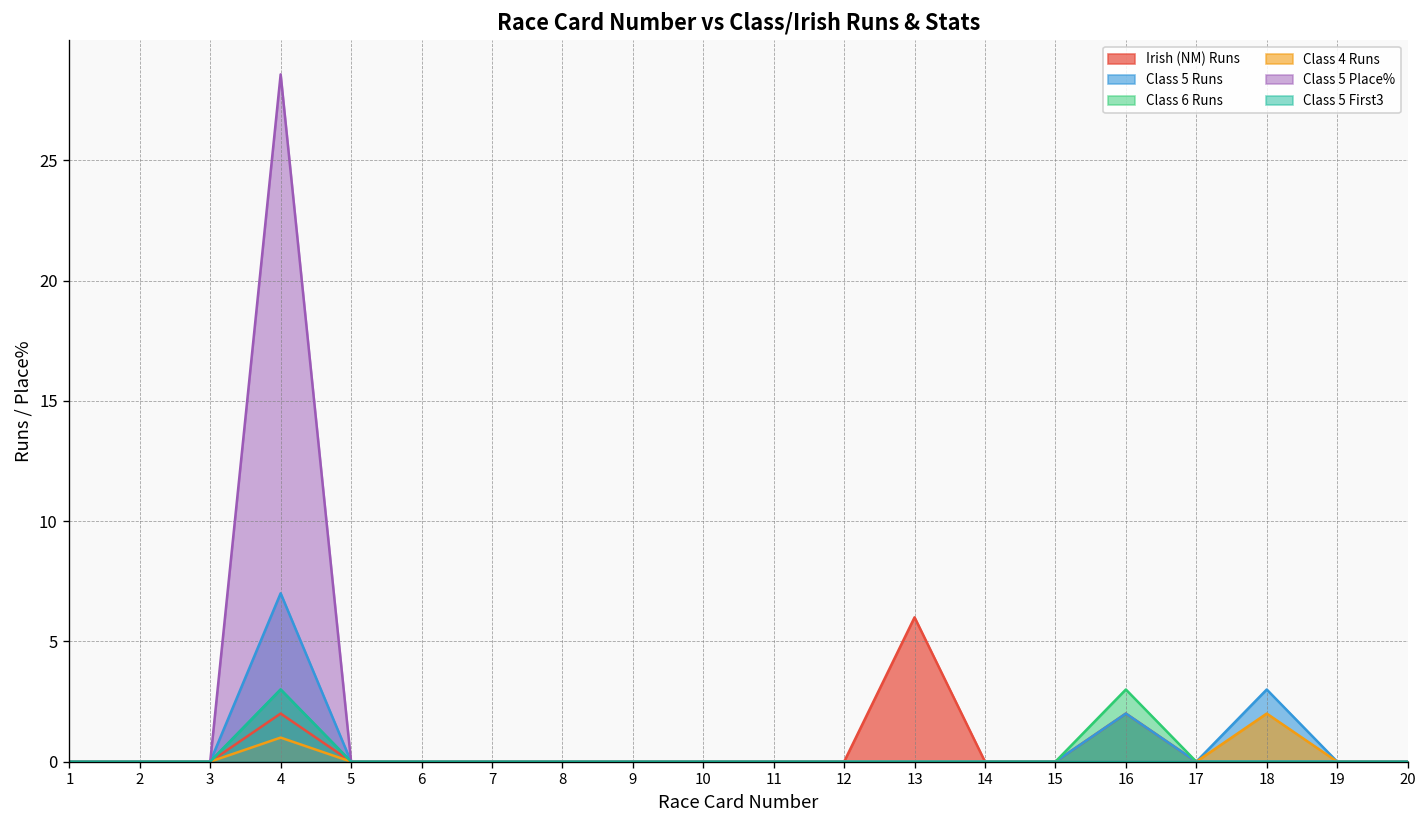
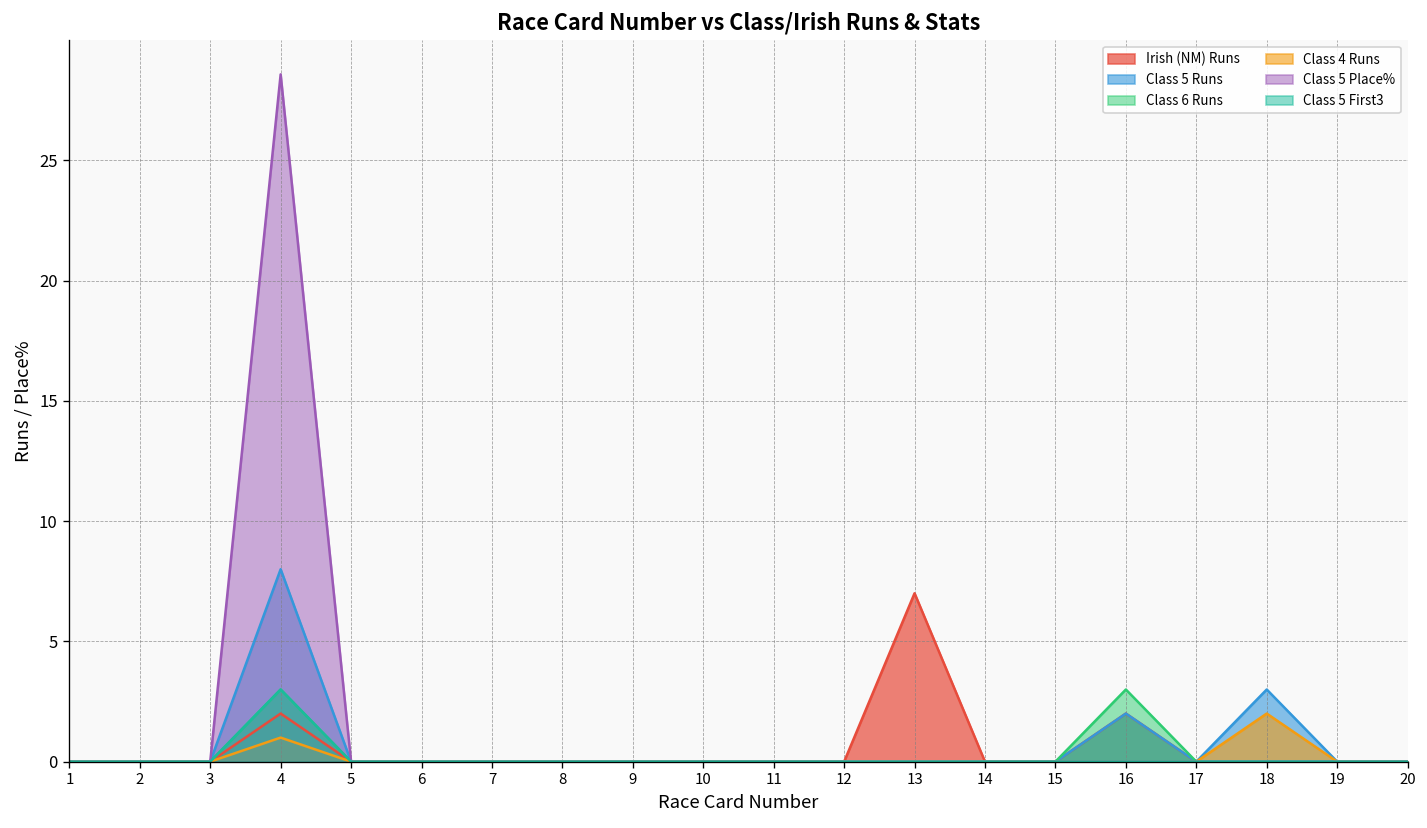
  {
    "Irish (NM) Runs": {
      "4": 2,
-     "13": 6
+     "13": 7
    },
    "Class 5 Runs": {
-     "4": 7,
+     "4": 8,
      "18": 3
    },
    "Class 4 Runs": {
      "4": 1,
      "18": 2
    },
    "Class 5 Place%": {
      "4": 28.6
    }
  }
